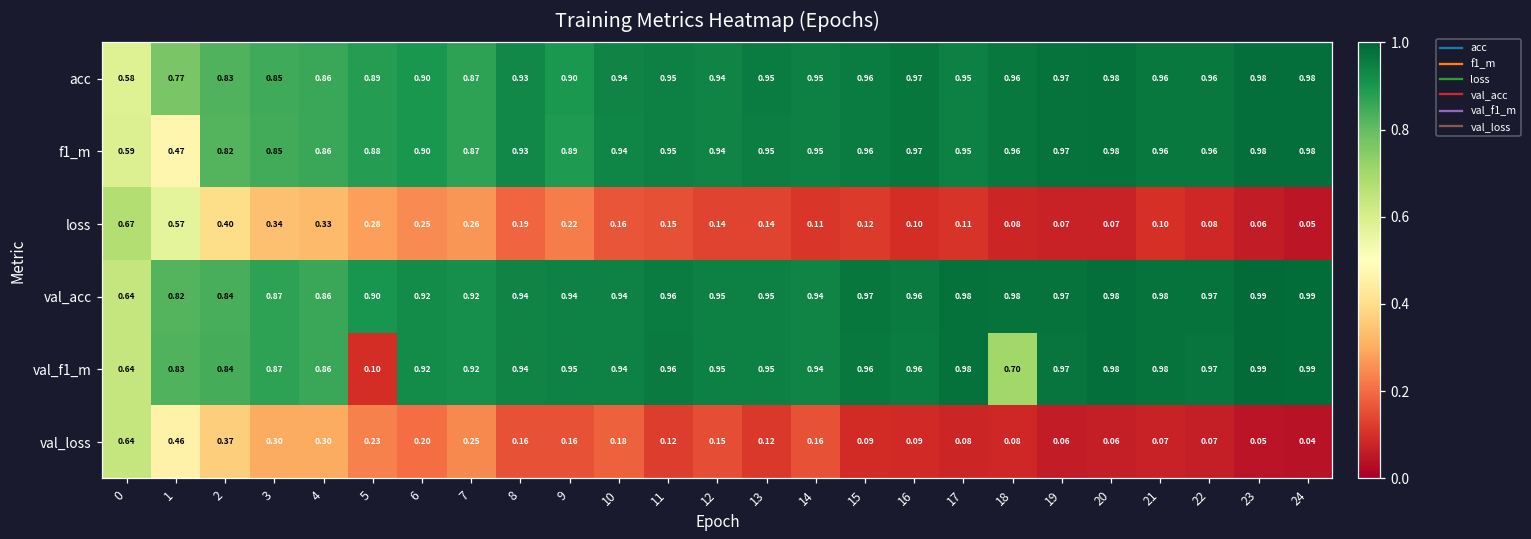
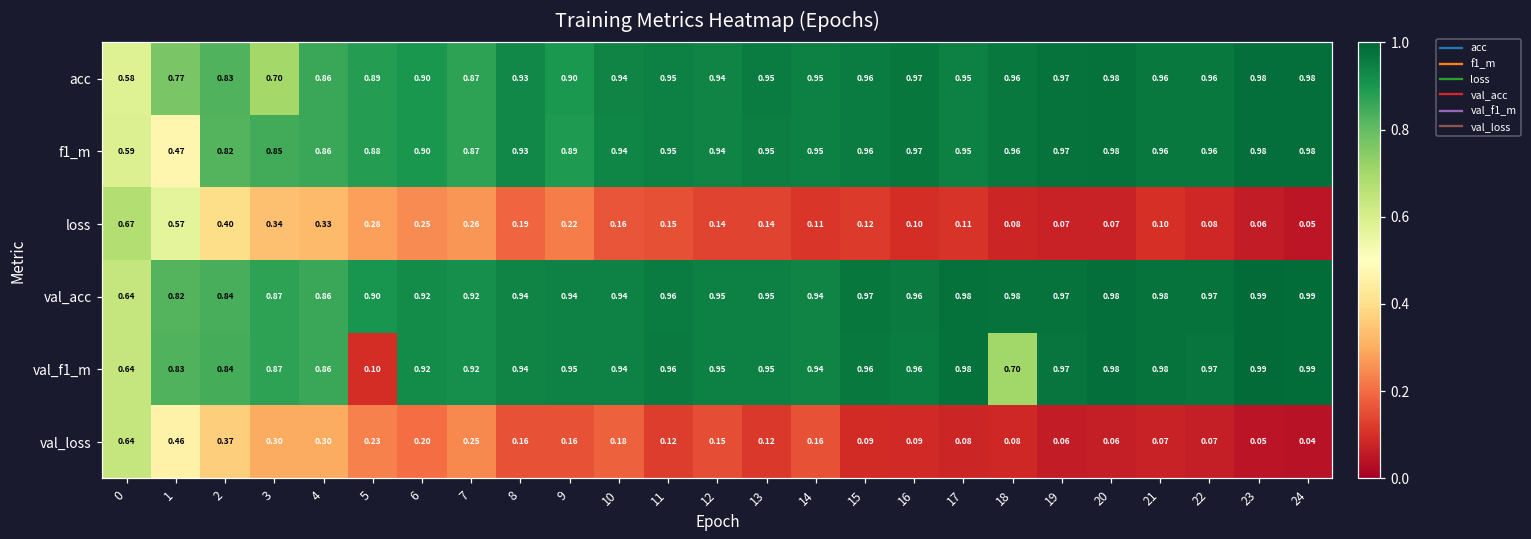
  {
    "acc": {
      "0": 0.58,
      "1": 0.77,
      "2": 0.83,
-     "3": 0.85,
+     "3": 0.70,
      "4": 0.86,
      "5": 0.89,
      "6": 0.90,
      "7": 0.87,
      "8": 0.93,
      "9": 0.90,
      "10": 0.94,
      "11": 0.95,
      "12": 0.94,
      "13": 0.95,
      "14": 0.95,
      "15": 0.96,
      "16": 0.97,
      "17": 0.95,
      "18": 0.96,
      "19": 0.97,
      "20": 0.98,
      "21": 0.96,
      "22": 0.96,
      "23": 0.98,
      "24": 0.98
    },
    "f1_m": {
      "0": 0.59,
      "1": 0.47,
      "2": 0.82,
      "3": 0.85,
      "4": 0.86,
      "5": 0.88,
      "6": 0.90,
      "7": 0.87,
      "8": 0.93,
      "9": 0.89,
      "10": 0.94,
      "11": 0.95,
      "12": 0.94,
      "13": 0.95,
      "14": 0.95,
      "15": 0.96,
      "16": 0.97,
      "17": 0.95,
      "18": 0.96,
      "19": 0.97,
      "20": 0.98,
      "21": 0.96,
      "22": 0.96,
      "23": 0.98,
      "24": 0.98
    },
    "loss": {
      "0": 0.67,
      "1": 0.57,
      "2": 0.40,
      "3": 0.34,
      "4": 0.33,
      "5": 0.28,
      "6": 0.25,
      "7": 0.26,
      "8": 0.19,
      "9": 0.22,
      "10": 0.16,
      "11": 0.15,
      "12": 0.14,
      "13": 0.14,
      "14": 0.11,
      "15": 0.12,
      "16": 0.10,
      "17": 0.11,
      "18": 0.08,
      "19": 0.07,
      "20": 0.07,
      "21": 0.10,
      "22": 0.08,
      "23": 0.06,
      "24": 0.05
    },
    "val_acc": {
      "0": 0.64,
      "1": 0.82,
      "2": 0.84,
      "3": 0.87,
      "4": 0.86,
      "5": 0.90,
      "6": 0.92,
      "7": 0.92,
      "8": 0.94,
      "9": 0.94,
      "10": 0.94,
      "11": 0.96,
      "12": 0.95,
      "13": 0.95,
      "14": 0.94,
      "15": 0.97,
      "16": 0.96,
      "17": 0.98,
      "18": 0.98,
      "19": 0.97,
      "20": 0.98,
      "21": 0.98,
      "22": 0.97,
      "23": 0.99,
      "24": 0.99
    },
    "val_f1_m": {
      "0": 0.64,
      "1": 0.83,
      "2": 0.84,
      "3": 0.87,
      "4": 0.86,
      "5": 0.10,
      "6": 0.92,
      "7": 0.92,
      "8": 0.94,
      "9": 0.95,
      "10": 0.94,
      "11": 0.96,
      "12": 0.95,
      "13": 0.95,
      "14": 0.94,
      "15": 0.96,
      "16": 0.96,
      "17": 0.98,
      "18": 0.70,
      "19": 0.97,
      "20": 0.98,
      "21": 0.98,
      "22": 0.97,
      "23": 0.99,
      "24": 0.99
    },
    "val_loss": {
      "0": 0.64,
      "1": 0.46,
      "2": 0.37,
      "3": 0.30,
      "4": 0.30,
      "5": 0.23,
      "6": 0.20,
      "7": 0.25,
      "8": 0.16,
      "9": 0.16,
      "10": 0.18,
      "11": 0.12,
      "12": 0.15,
      "13": 0.12,
      "14": 0.16,
      "15": 0.09,
      "16": 0.09,
      "17": 0.08,
      "18": 0.08,
      "19": 0.06,
      "20": 0.06,
      "21": 0.07,
      "22": 0.07,
      "23": 0.05,
      "24": 0.04
    }
  }
